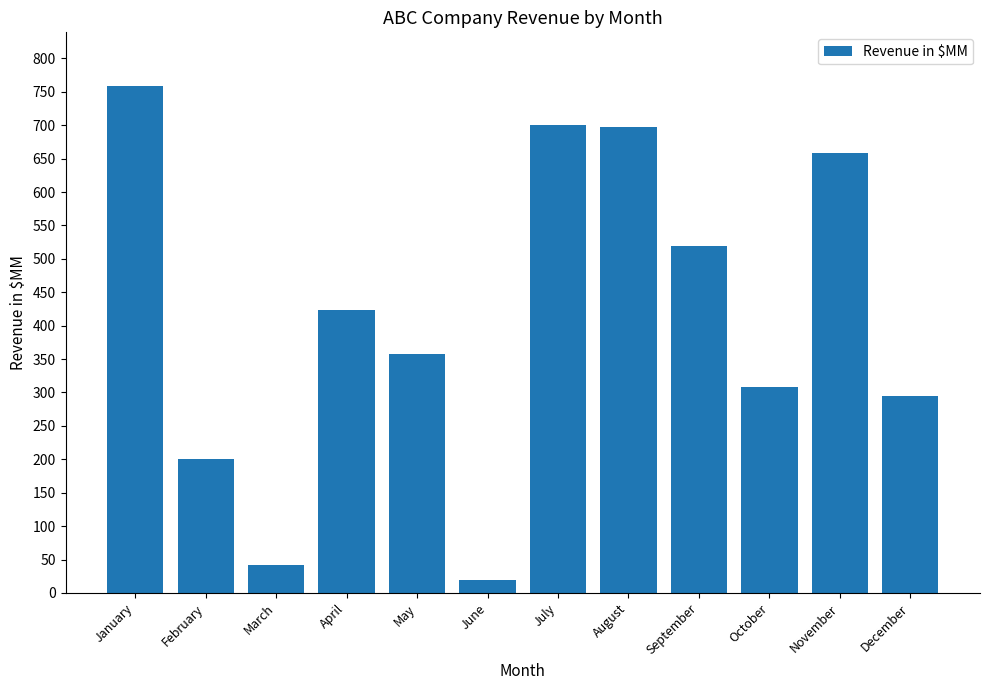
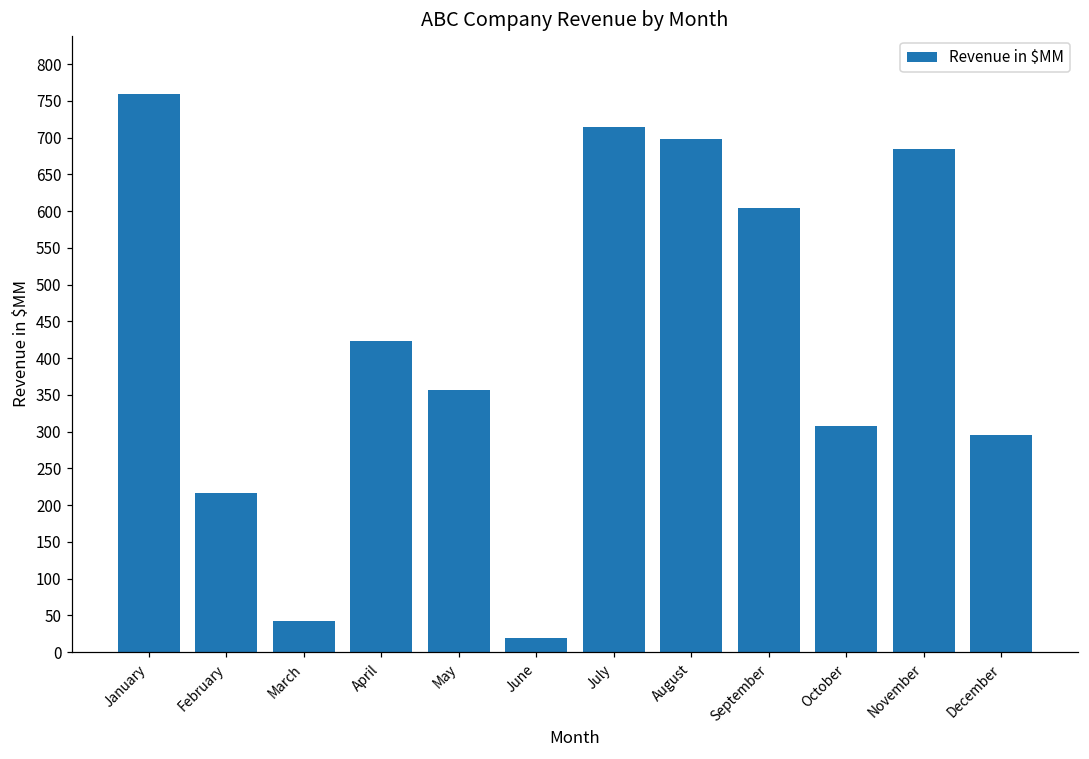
  {
    "January": 760,
-   "February": 200,
+   "February": 220,
    "March": 40,
    "April": 420,
    "May": 360,
    "June": 20,
-   "July": 700,
+   "July": 720,
    "August": 700,
-   "September": 520,
+   "September": 610,
    "October": 310,
-   "November": 660,
+   "November": 690,
    "December": 300
  }
